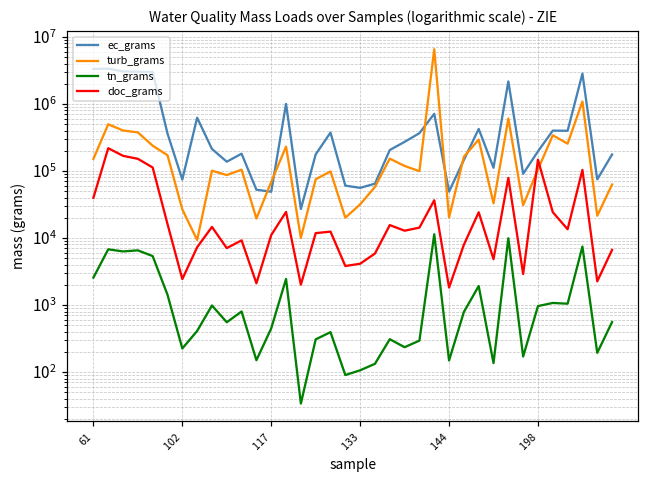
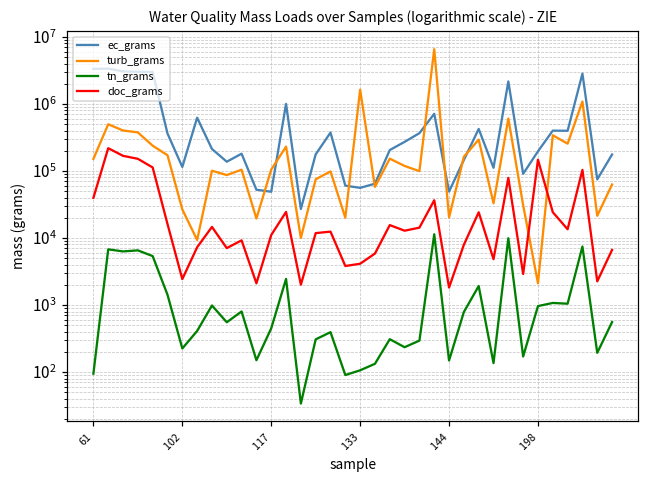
  {
    "ec_grams": {
-     "102": 70000,
+     "102": 110000,
      "117": 50000,
      "133": 60000,
      "144": 50000,
      "198": 200000
    },
    "turb_grams": {
      "61": 150000,
      "102": 30000,
-     "117": 70000,
-     "133": 30000,
+     "117": 100000,
+     "133": 1600000,
      "144": 20000,
-     "198": 110000
+     "198": 2100
    },
    "tn_grams": {
-     "61": 2600,
+     "61": 90,
      "102": 220,
      "117": 400,
      "133": 110,
      "144": 150,
      "198": 1000
    },
    "doc_grams": {
      "61": 40000,
      "102": 2400,
      "117": 11000,
      "133": 4000,
      "144": 1800,
      "198": 150000
    }
  }
